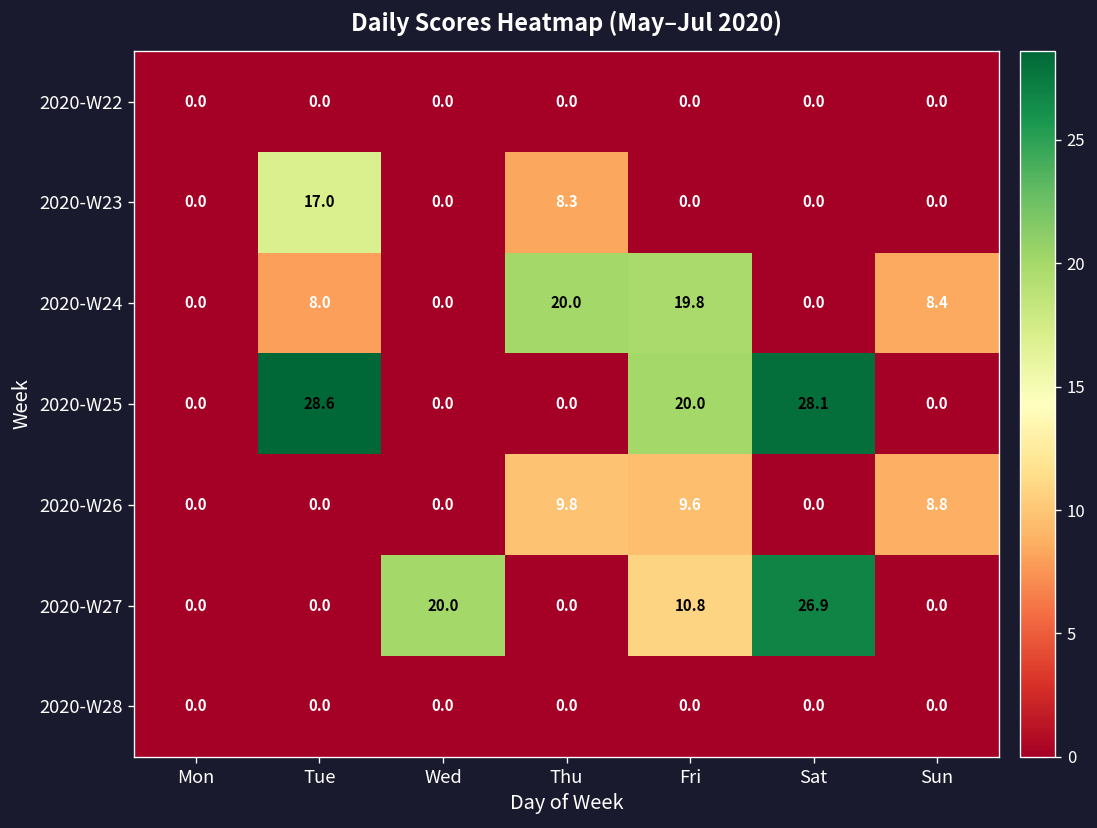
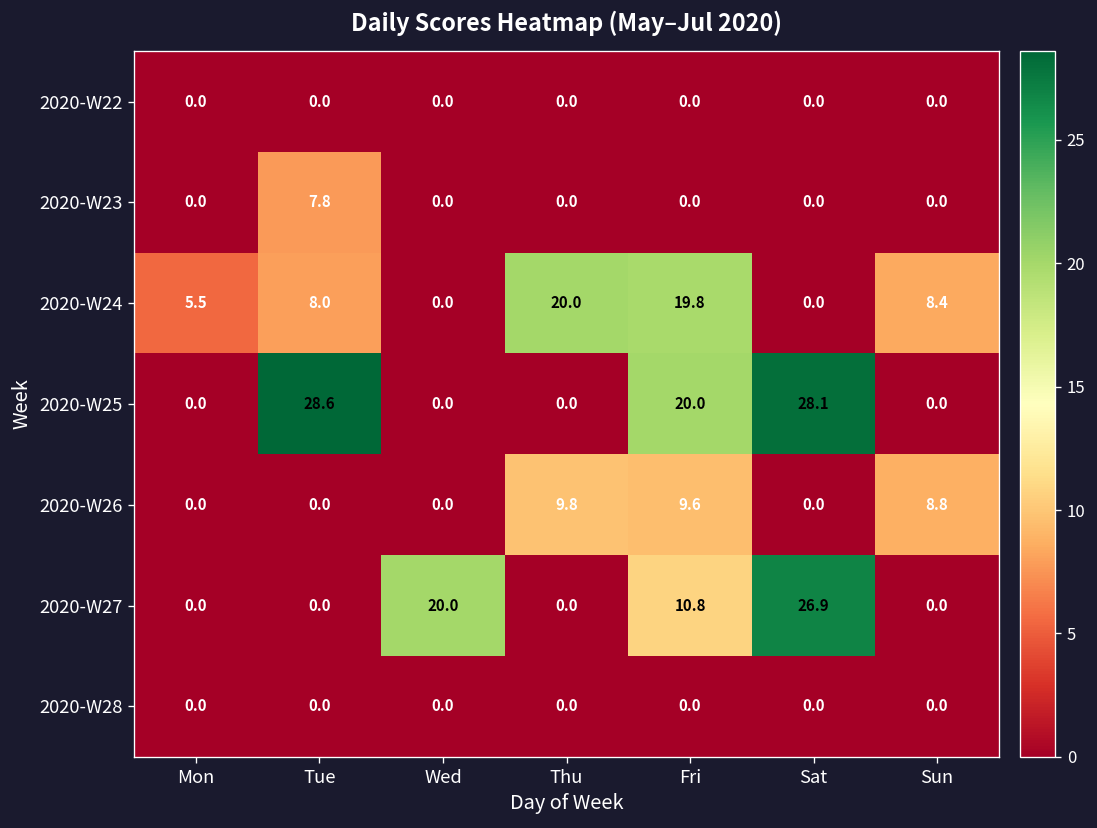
  {
    "2020-W22": {
      "Mon": 0.0,
      "Tue": 0.0,
      "Wed": 0.0,
      "Thu": 0.0,
      "Fri": 0.0,
      "Sat": 0.0,
      "Sun": 0.0
    },
    "2020-W23": {
      "Mon": 0.0,
-     "Tue": 17.0,
+     "Tue": 7.8,
      "Wed": 0.0,
-     "Thu": 8.3,
+     "Thu": 0.0,
      "Fri": 0.0,
      "Sat": 0.0,
      "Sun": 0.0
    },
    "2020-W24": {
-     "Mon": 0.0,
+     "Mon": 5.5,
      "Tue": 8.0,
      "Wed": 0.0,
      "Thu": 20.0,
      "Fri": 19.8,
      "Sat": 0.0,
      "Sun": 8.4
    },
    "2020-W25": {
      "Mon": 0.0,
      "Tue": 28.6,
      "Wed": 0.0,
      "Thu": 0.0,
      "Fri": 20.0,
      "Sat": 28.1,
      "Sun": 0.0
    },
    "2020-W26": {
      "Mon": 0.0,
      "Tue": 0.0,
      "Wed": 0.0,
      "Thu": 9.8,
      "Fri": 9.6,
      "Sat": 0.0,
      "Sun": 8.8
    },
    "2020-W27": {
      "Mon": 0.0,
      "Tue": 0.0,
      "Wed": 20.0,
      "Thu": 0.0,
      "Fri": 10.8,
      "Sat": 26.9,
      "Sun": 0.0
    },
    "2020-W28": {
      "Mon": 0.0,
      "Tue": 0.0,
      "Wed": 0.0,
      "Thu": 0.0,
      "Fri": 0.0,
      "Sat": 0.0,
      "Sun": 0.0
    }
  }
